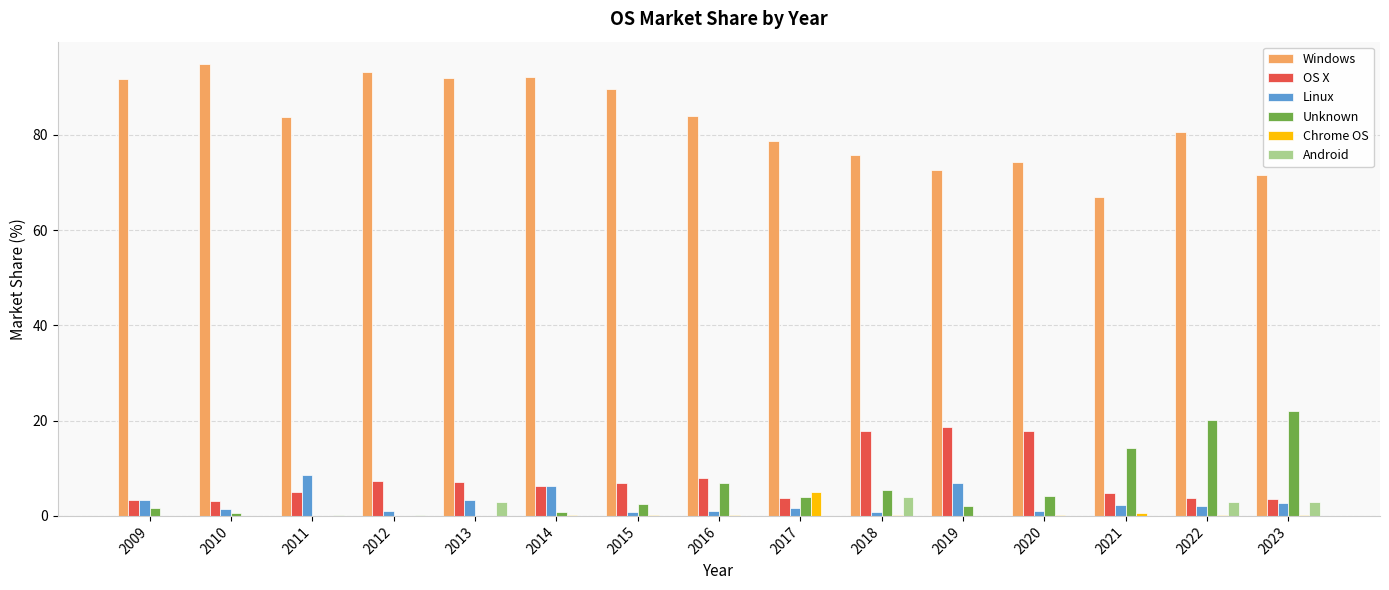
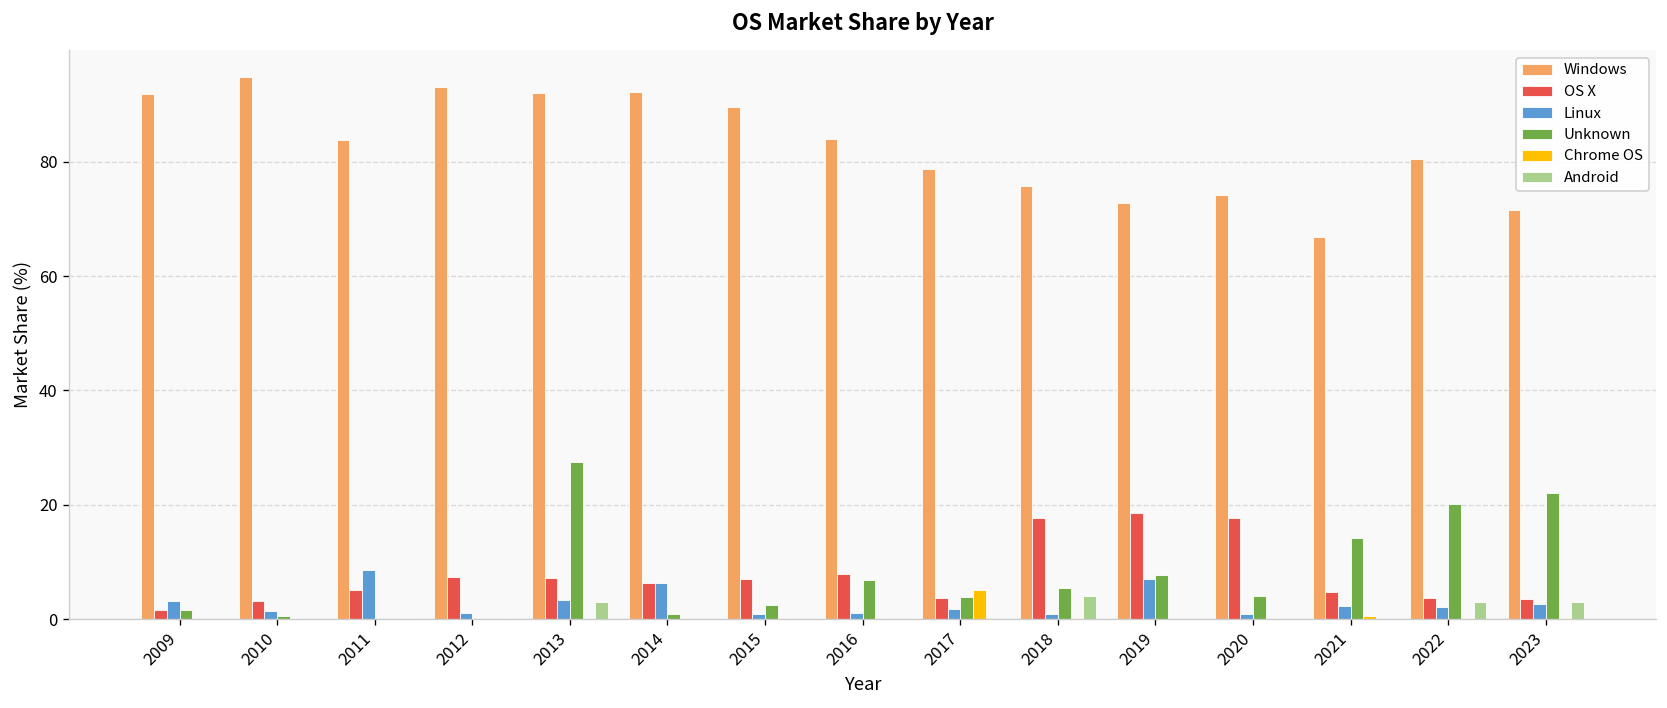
  {
    "Windows": {
      "2009": 92,
      "2010": 95,
      "2011": 84,
      "2012": 93,
      "2013": 92,
      "2014": 92,
      "2015": 90,
      "2016": 84,
      "2017": 79,
      "2018": 76,
      "2019": 73,
      "2020": 74,
      "2021": 67,
      "2022": 81,
      "2023": 71
    },
    "OS X": {
-     "2009": 3,
+     "2009": 2,
      "2010": 3,
      "2011": 5,
      "2012": 7,
      "2013": 7,
      "2014": 6,
      "2015": 7,
      "2016": 8,
      "2017": 4,
      "2018": 18,
      "2019": 19,
      "2020": 18,
      "2021": 5,
      "2022": 4,
      "2023": 4
    },
    "Linux": {
      "2009": 3,
      "2010": 1,
      "2011": 9,
      "2012": 1,
      "2013": 3,
      "2014": 6,
      "2015": 1,
      "2016": 1,
      "2017": 2,
      "2018": 1,
      "2019": 7,
      "2020": 1,
      "2021": 2,
      "2022": 2,
      "2023": 3
    },
    "Unknown": {
      "2009": 2,
-     "2013": 0,
+     "2013": 27,
      "2014": 1,
      "2015": 2,
      "2016": 7,
      "2017": 4,
      "2018": 5,
-     "2019": 2,
+     "2019": 8,
      "2020": 4,
      "2021": 14,
      "2022": 20,
      "2023": 22
    },
    "Chrome OS": {
      "2009": 0,
      "2010": 0,
      "2011": 0,
      "2012": 0,
      "2017": 5,
      "2021": 1
    },
    "Android": {
      "2009": 0,
      "2010": 0,
      "2013": 3,
      "2015": 0,
      "2016": 0,
      "2017": 0,
      "2018": 4,
      "2019": 0,
      "2020": 0,
      "2021": 0,
      "2022": 3,
      "2023": 3
    }
  }
